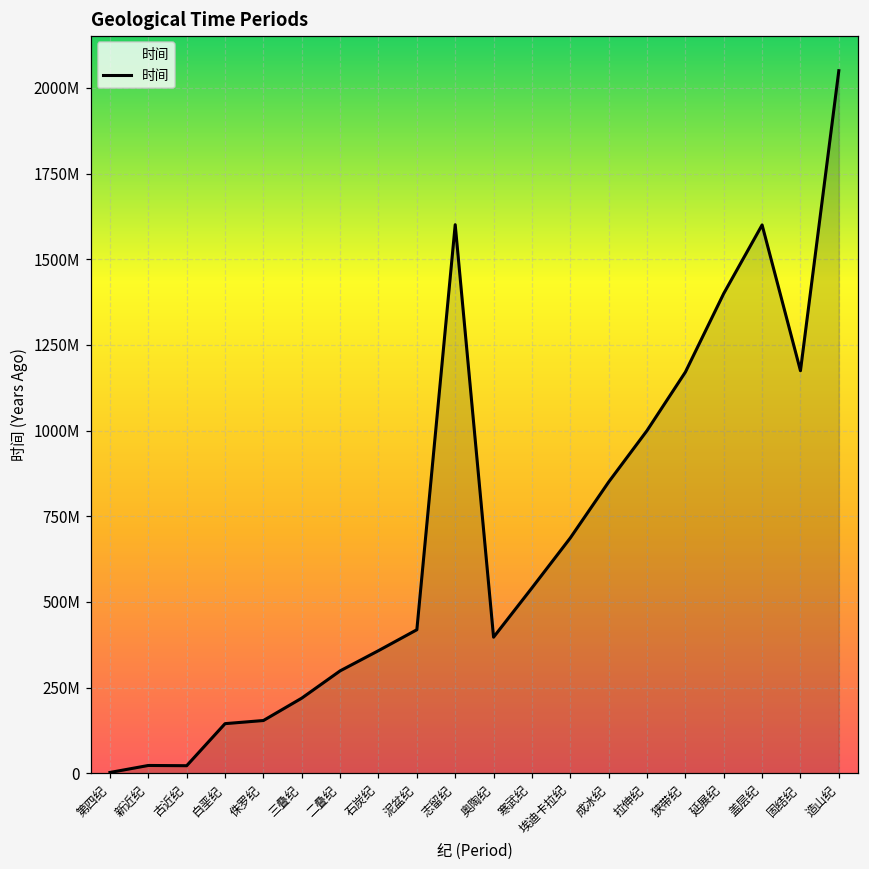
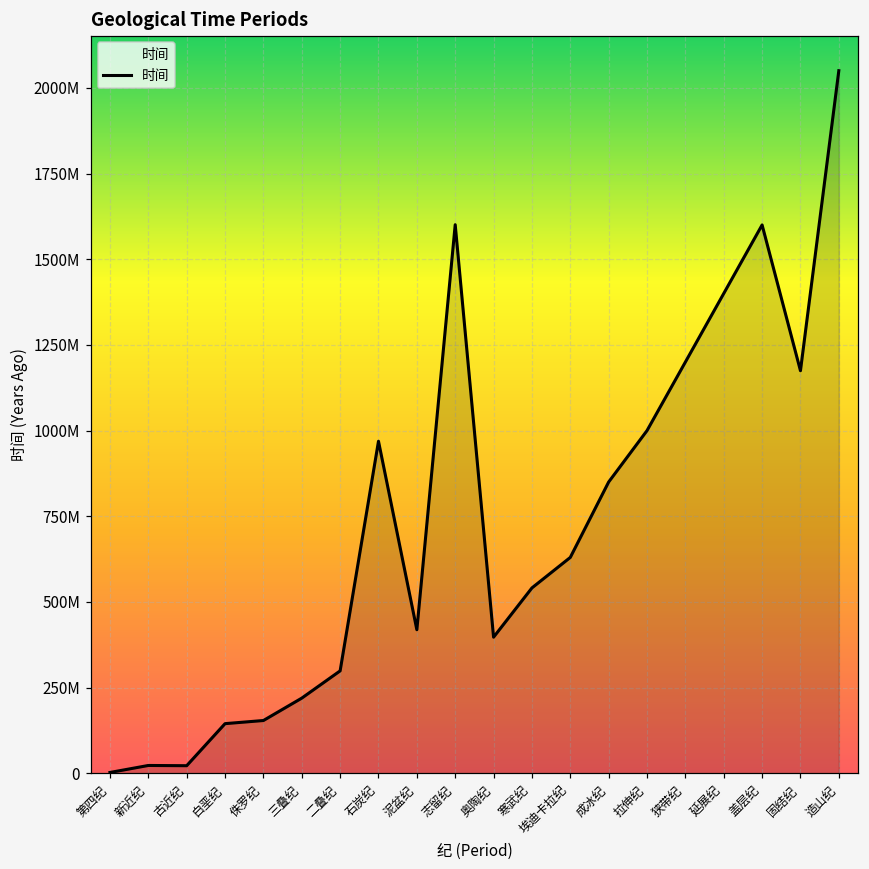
  {
    "第四纪": 0,
    "新近纪": 20000000,
    "古近纪": 20000000,
    "白垩纪": 150000000,
    "侏罗纪": 150000000,
    "三叠纪": 220000000,
    "二叠纪": 300000000,
-   "石炭纪": 360000000,
+   "石炭纪": 970000000,
    "泥盆纪": 420000000,
    "志留纪": 1600000000,
    "奥陶纪": 400000000,
    "寒武纪": 540000000,
-   "埃迪卡拉纪": 690000000,
+   "埃迪卡拉纪": 630000000,
    "成冰纪": 850000000,
    "拉伸纪": 1000000000,
-   "狭带纪": 1170000000,
+   "狭带纪": 1200000000,
    "延展纪": 1400000000,
    "盖层纪": 1600000000,
    "固结纪": 1170000000,
    "造山纪": 2050000000
  }
